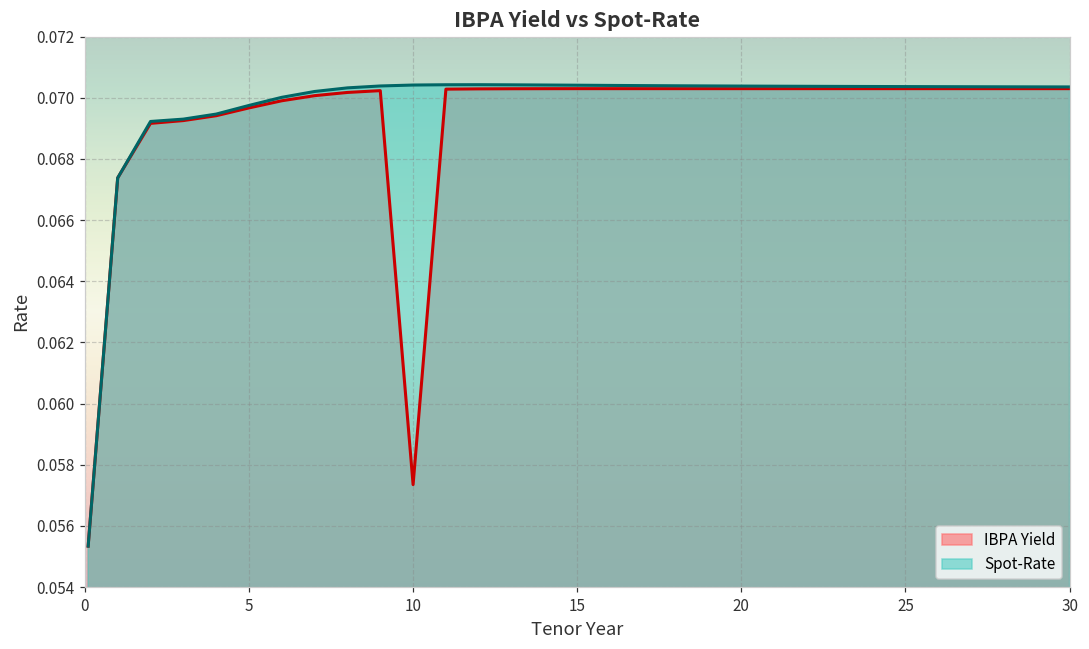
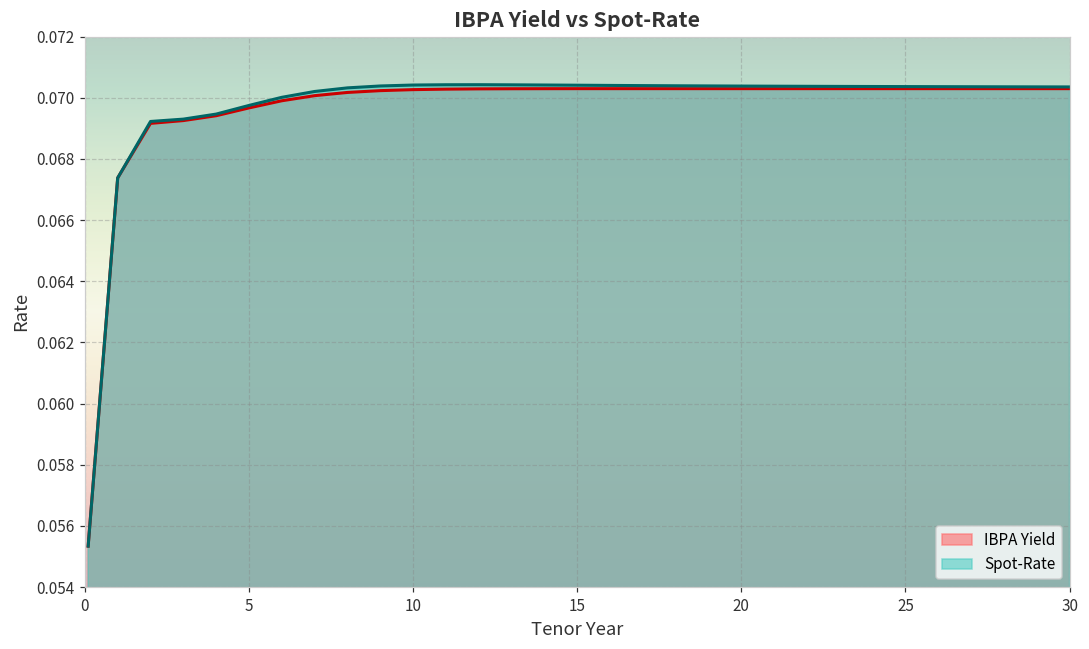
  {
    "IBPA Yield": {
-     "10": 0.0574,
+     "10": 0.0703,
      "15": 0.0703
    },
    "Spot-Rate": {
      "10": 0.0704,
      "15": 0.0704
    }
  }
